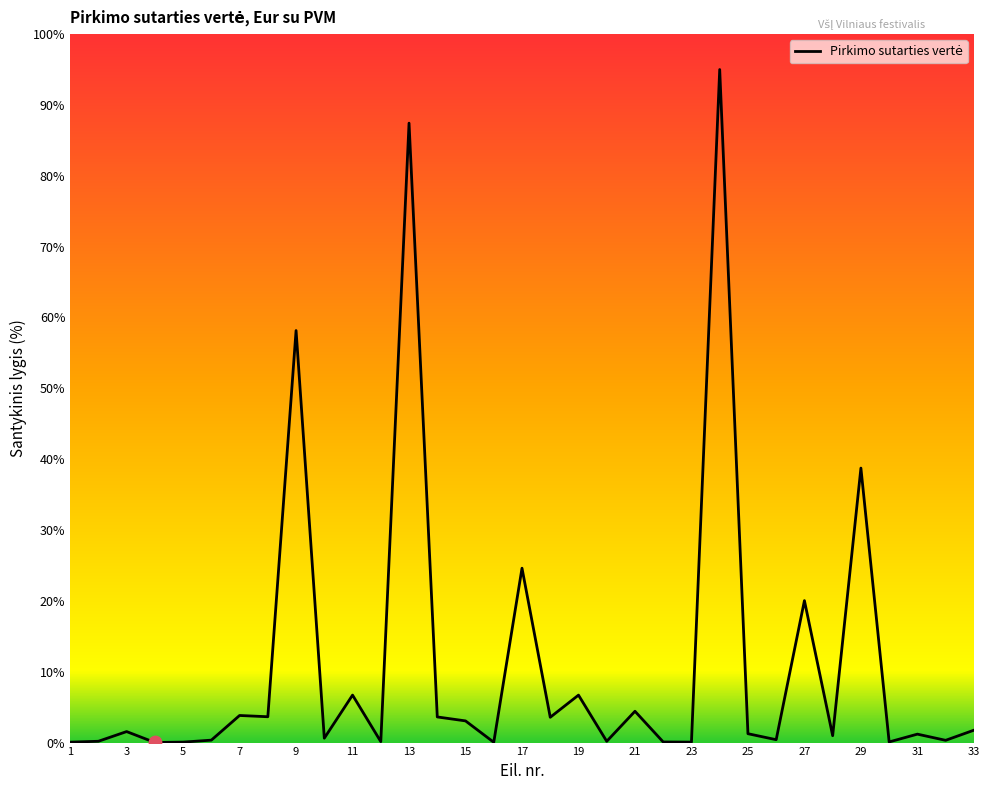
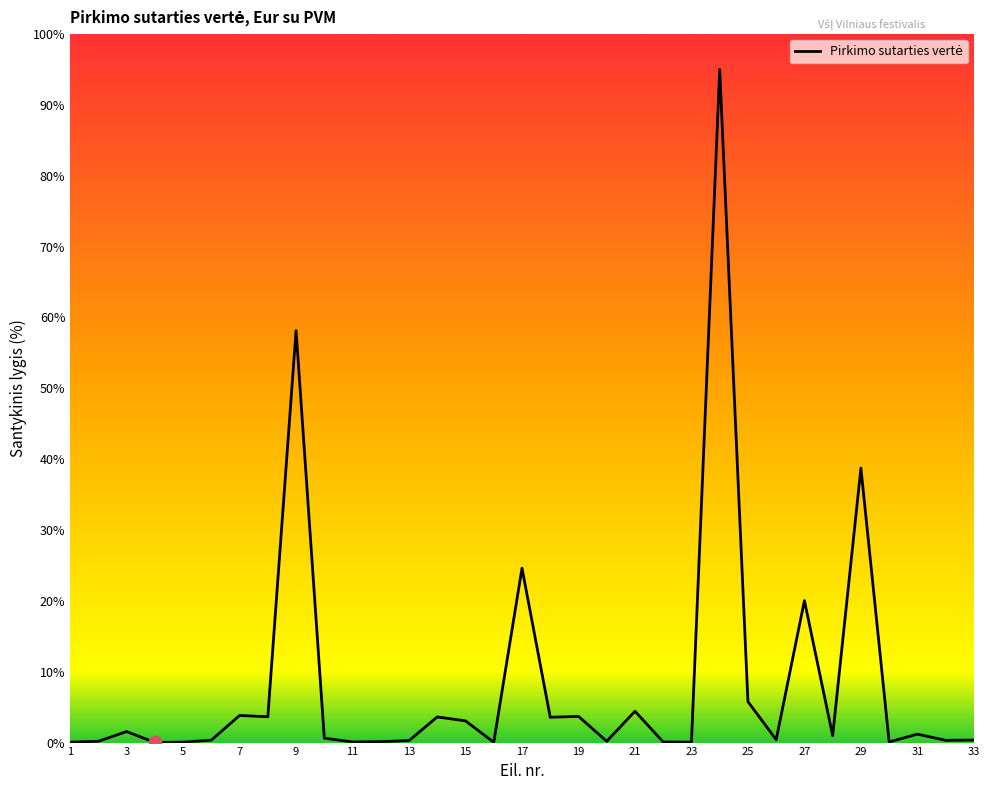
  {
    "Pirkimo sutarties vertė": {
      "1": "0%",
      "3": "2%",
      "5": "0%",
      "7": "4%",
      "9": "58%",
-     "11": "7%",
-     "13": "87%",
+     "11": "0%",
+     "13": "0%",
      "15": "3%",
      "17": "25%",
-     "19": "7%",
+     "19": "4%",
      "21": "4%",
      "23": "0%",
-     "25": "1%",
+     "25": "6%",
      "27": "20%",
      "29": "39%",
      "31": "1%",
-     "33": "2%"
+     "33": "0%"
    }
  }
